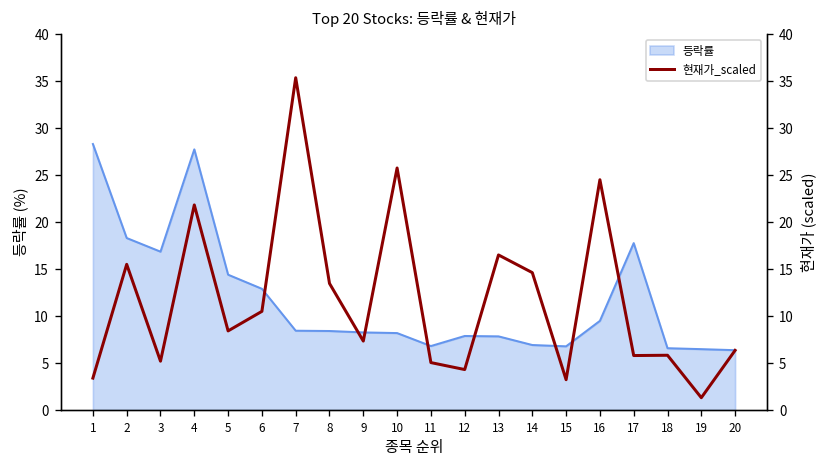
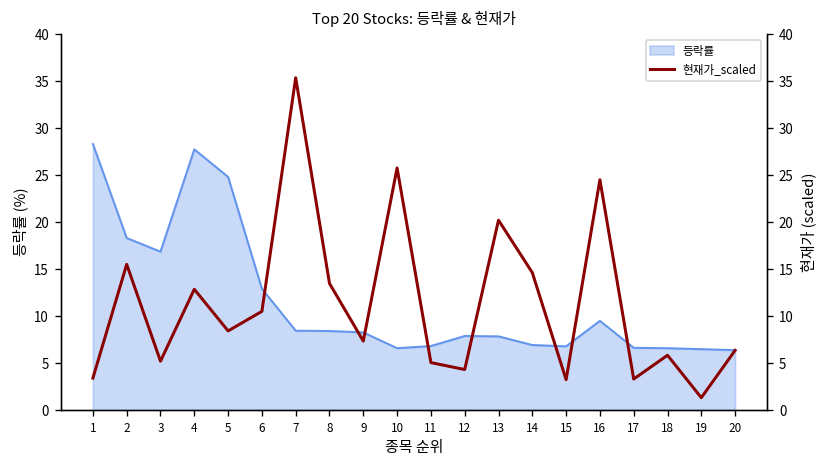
  {
    "등락률": {
      "1": 28,
      "2": 18,
      "3": 17,
      "4": 28,
-     "5": 14,
+     "5": 25,
      "6": 13,
      "7": 8,
      "8": 8,
      "9": 8,
-     "10": 8,
+     "10": 7,
      "11": 7,
      "12": 8,
      "13": 8,
      "14": 7,
      "15": 7,
      "16": 9,
-     "17": 18,
+     "17": 7,
      "18": 7,
      "19": 6,
      "20": 6
    },
    "현재가_scaled": {
      "1": 3,
      "2": 16,
      "3": 5,
-     "4": 22,
+     "4": 13,
      "5": 8,
      "6": 11,
      "7": 35,
      "8": 13,
      "9": 7,
      "10": 26,
      "11": 5,
      "12": 4,
-     "13": 17,
+     "13": 20,
      "14": 15,
      "15": 3,
      "16": 25,
-     "17": 6,
+     "17": 3,
      "18": 6,
      "19": 1,
      "20": 6
    }
  }
